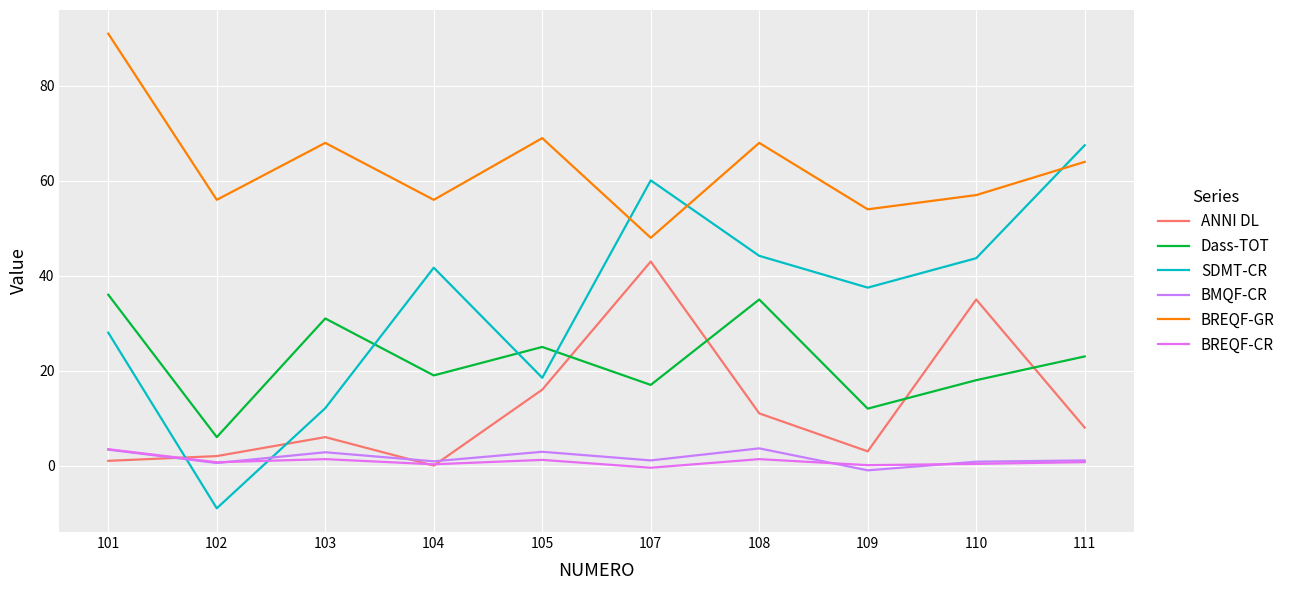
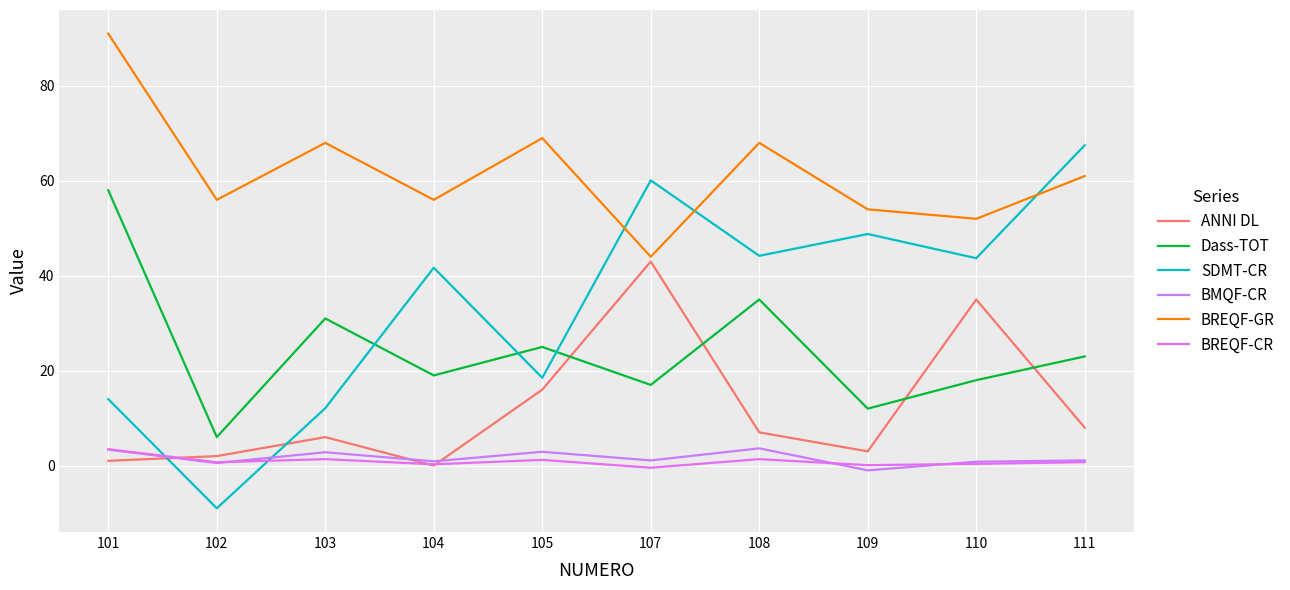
  {
    "ANNI DL": {
      "101": 1,
      "102": 2,
      "103": 6,
      "105": 16,
      "107": 43,
-     "108": 11,
+     "108": 7,
      "109": 3,
      "110": 35,
      "111": 8
    },
    "Dass-TOT": {
-     "101": 36,
+     "101": 58,
      "102": 6,
      "103": 31,
      "104": 19,
      "105": 25,
      "107": 17,
      "108": 35,
      "109": 12,
      "110": 18,
      "111": 23
    },
    "SDMT-CR": {
-     "101": 28,
+     "101": 14,
      "102": -9,
      "103": 12,
      "104": 42,
      "105": 19,
      "107": 60,
      "108": 44,
-     "109": 38,
+     "109": 49,
      "110": 44,
      "111": 68
    },
    "BREQF-GR": {
      "101": 91,
      "102": 56,
      "103": 68,
      "104": 56,
      "105": 69,
-     "107": 48,
+     "107": 44,
      "108": 68,
      "109": 54,
-     "110": 57,
-     "111": 64
+     "110": 52,
+     "111": 61
    }
  }
